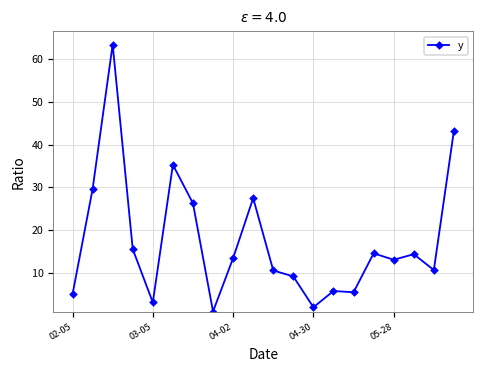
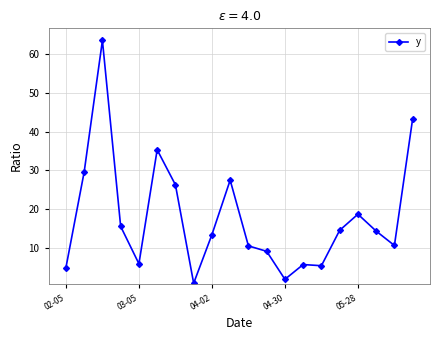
  {
    "02-05": 5,
-   "03-05": 3,
+   "03-05": 6,
    "04-02": 13,
    "04-30": 2,
-   "05-28": 13
+   "05-28": 19
  }
